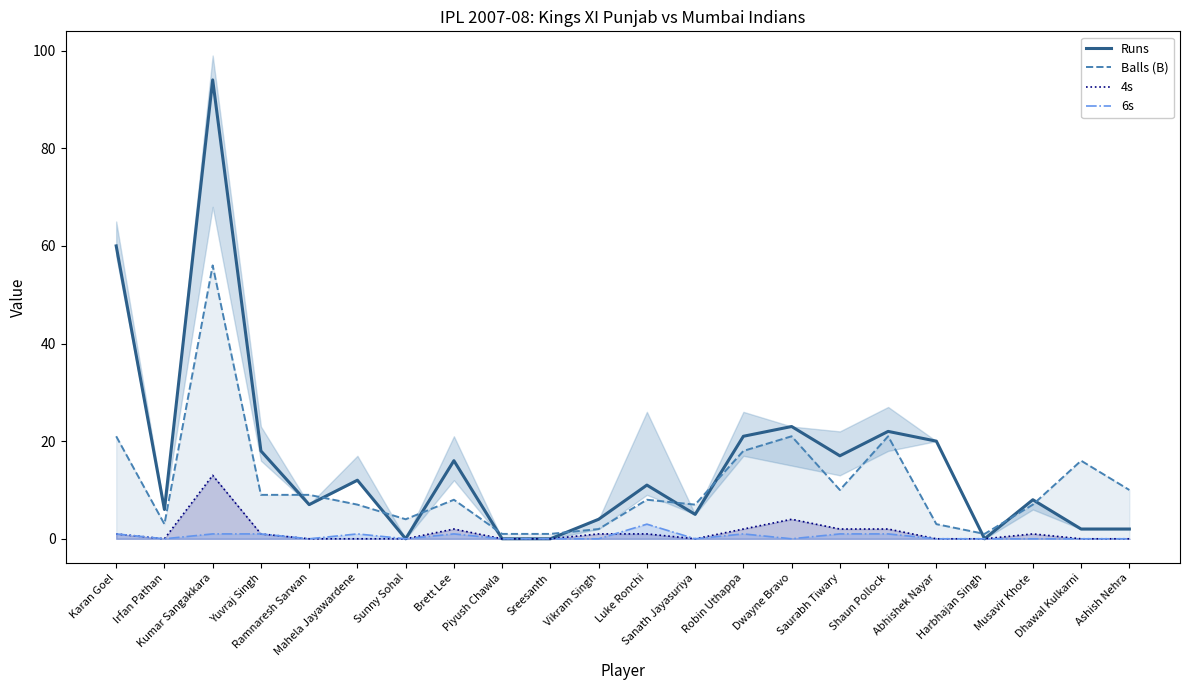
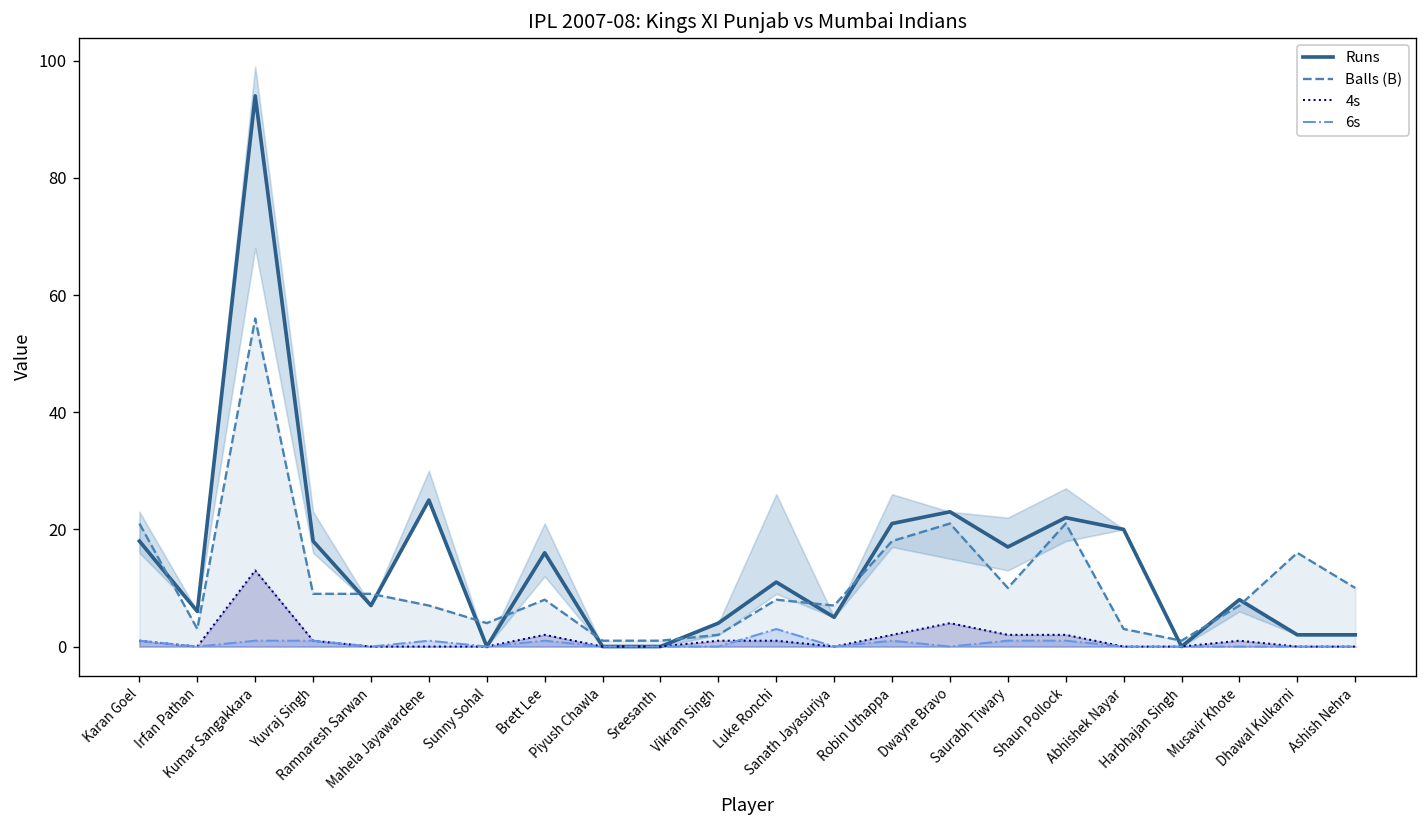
  {
    "Runs": {
-     "Karan Goel": 60,
+     "Karan Goel": 18,
      "Kumar Sangakkara": 94,
      "Yuvraj Singh": 18,
-     "Mahela Jayawardene": 12,
+     "Mahela Jayawardene": 25,
      "Brett Lee": 16,
      "Luke Ronchi": 11,
      "Robin Uthappa": 21,
      "Saurabh Tiwary": 17,
      "Shaun Pollock": 22
    },
    "4s": {
      "Kumar Sangakkara": 13,
      "Mahela Jayawardene": 0,
      "Brett Lee": 2,
      "Vikram Singh": 1,
      "Luke Ronchi": 1,
      "Robin Uthappa": 2,
      "Dwayne Bravo": 4,
      "Saurabh Tiwary": 2,
      "Shaun Pollock": 2,
      "Musavir Khote": 1
    },
    "6s": {
      "Kumar Sangakkara": 1,
      "Mahela Jayawardene": 1,
      "Brett Lee": 1,
      "Vikram Singh": 0,
      "Luke Ronchi": 3,
      "Robin Uthappa": 1,
      "Dwayne Bravo": 0,
      "Saurabh Tiwary": 1,
      "Shaun Pollock": 1,
      "Musavir Khote": 0
    }
  }
